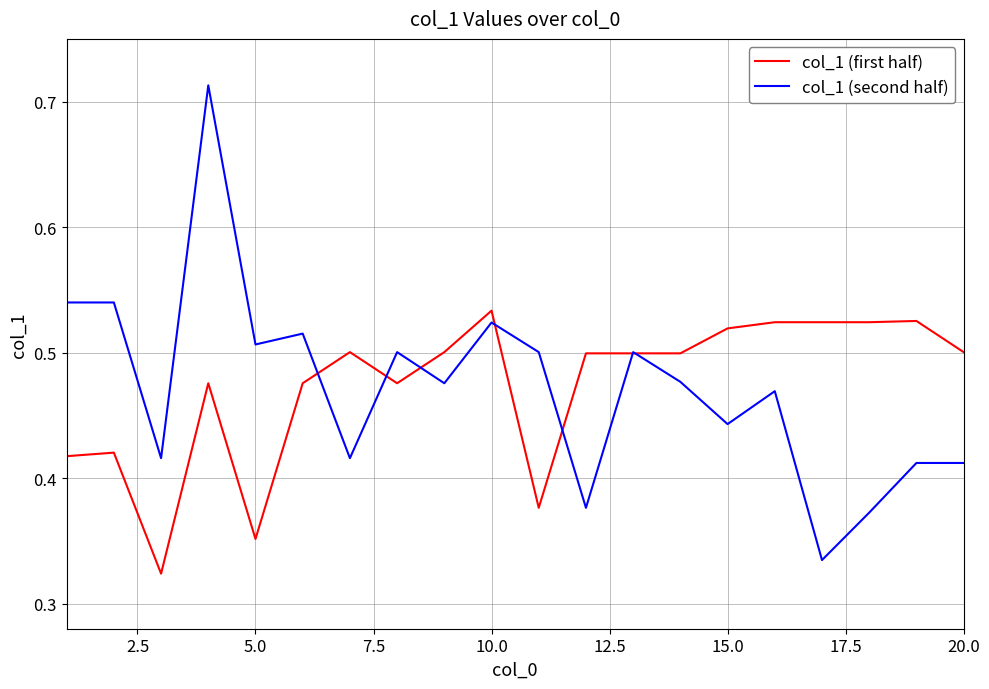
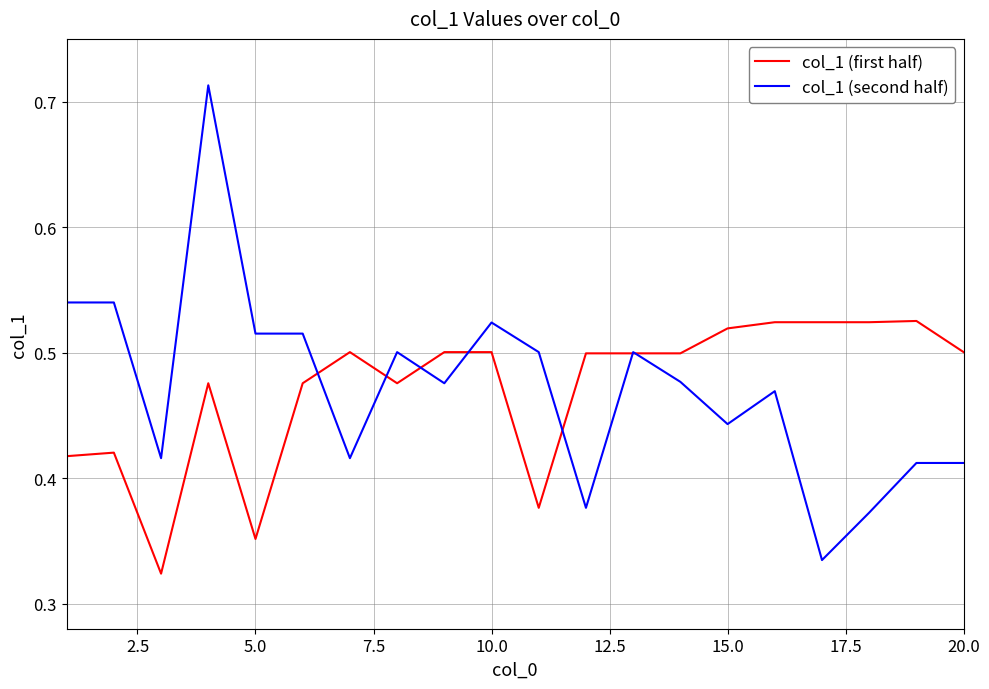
  {
    "col_1 (first half)": {
      "5.0": 0.352,
-     "10.0": 0.533,
+     "10.0": 0.500,
      "15.0": 0.519,
      "20.0": 0.500
    },
    "col_1 (second half)": {
-     "5.0": 0.507,
+     "5.0": 0.515,
      "10.0": 0.524,
      "15.0": 0.443,
      "20.0": 0.412
    }
  }
